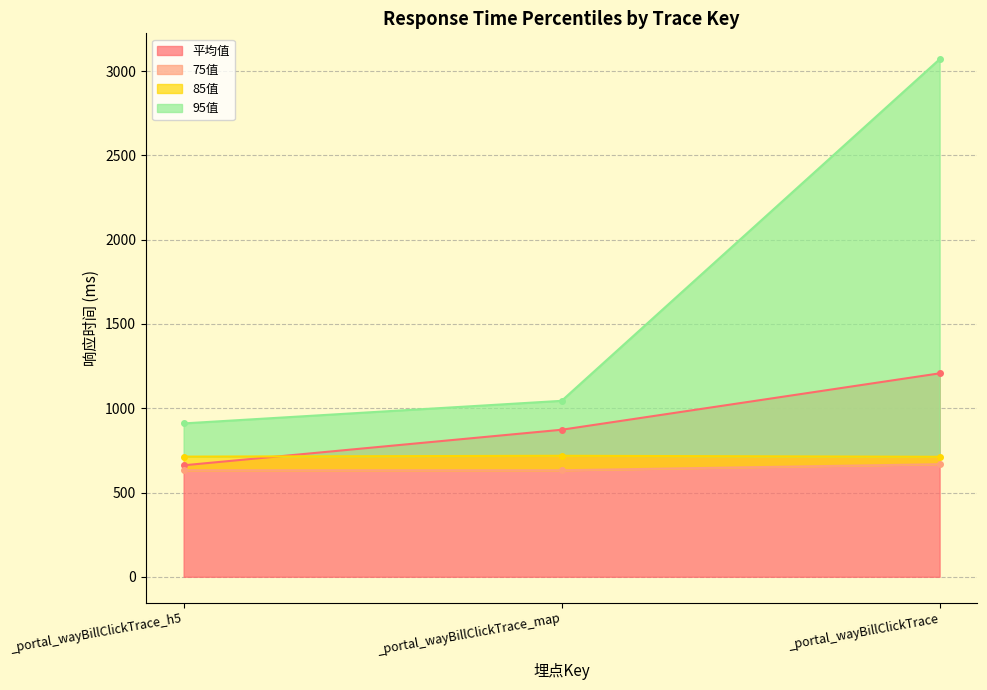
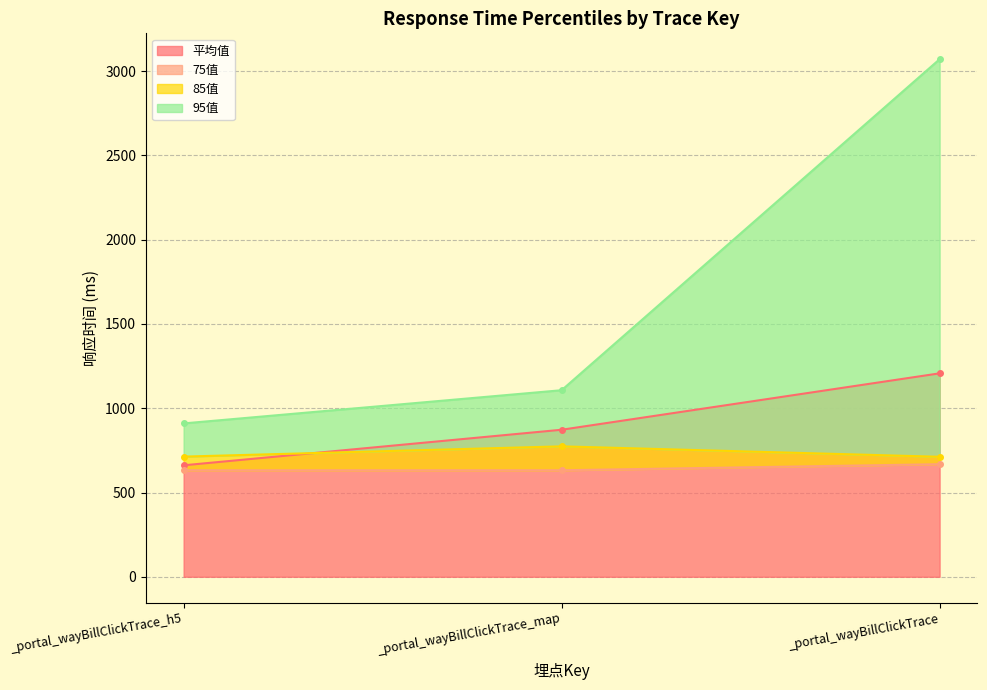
  {
    "85值": {
      "_portal_wayBillClickTrace_h5": 710,
-     "_portal_wayBillClickTrace_map": 720,
+     "_portal_wayBillClickTrace_map": 770,
      "_portal_wayBillClickTrace": 710
    },
    "95值": {
      "_portal_wayBillClickTrace_h5": 910,
-     "_portal_wayBillClickTrace_map": 1040,
+     "_portal_wayBillClickTrace_map": 1110,
      "_portal_wayBillClickTrace": 3070
    }
  }
